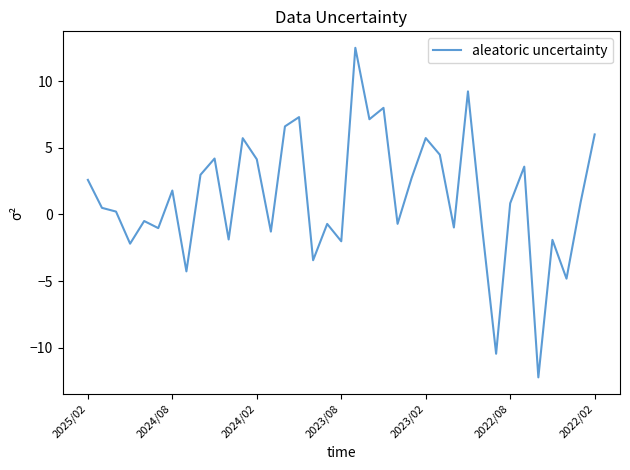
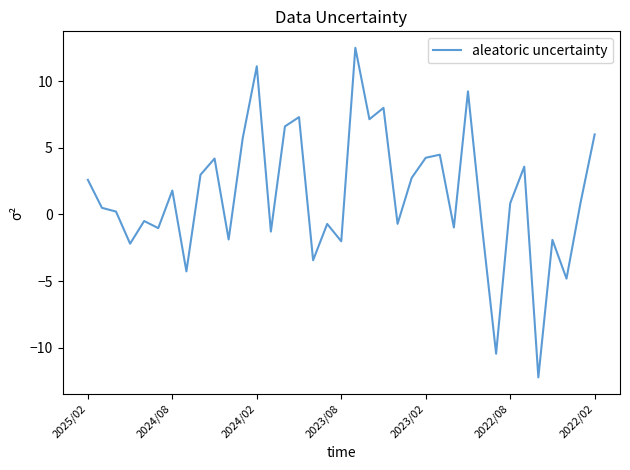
  {
    "2025/02": 2.6,
    "2024/08": 1.8,
-   "2024/02": 4.1,
+   "2024/02": 11.1,
    "2023/08": -2.0,
-   "2023/02": 5.7,
+   "2023/02": 4.3,
    "2022/08": 0.8,
    "2022/02": 6.0
  }
